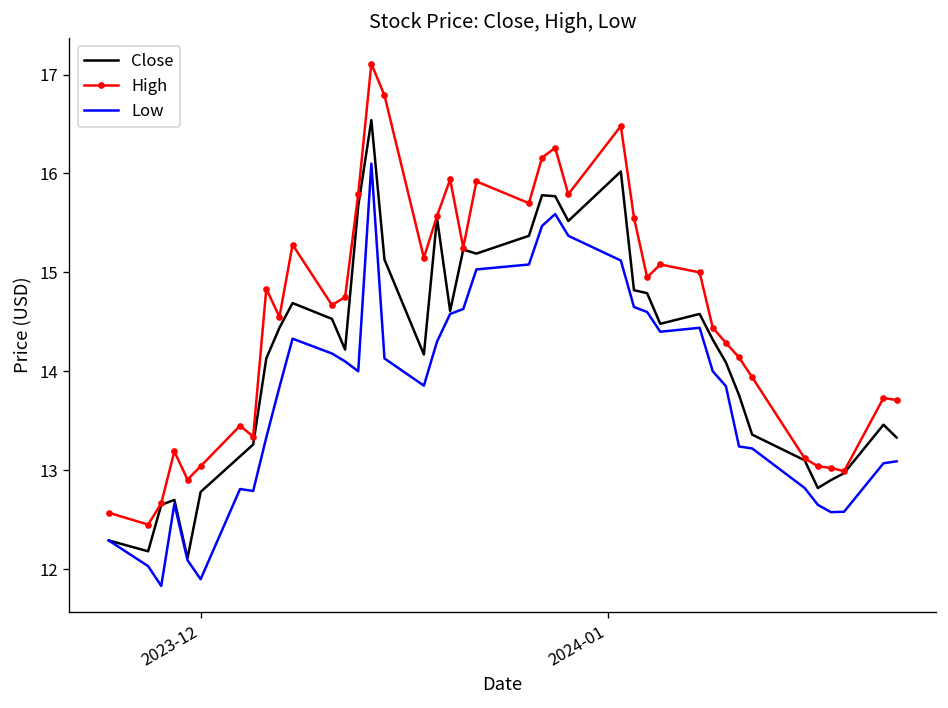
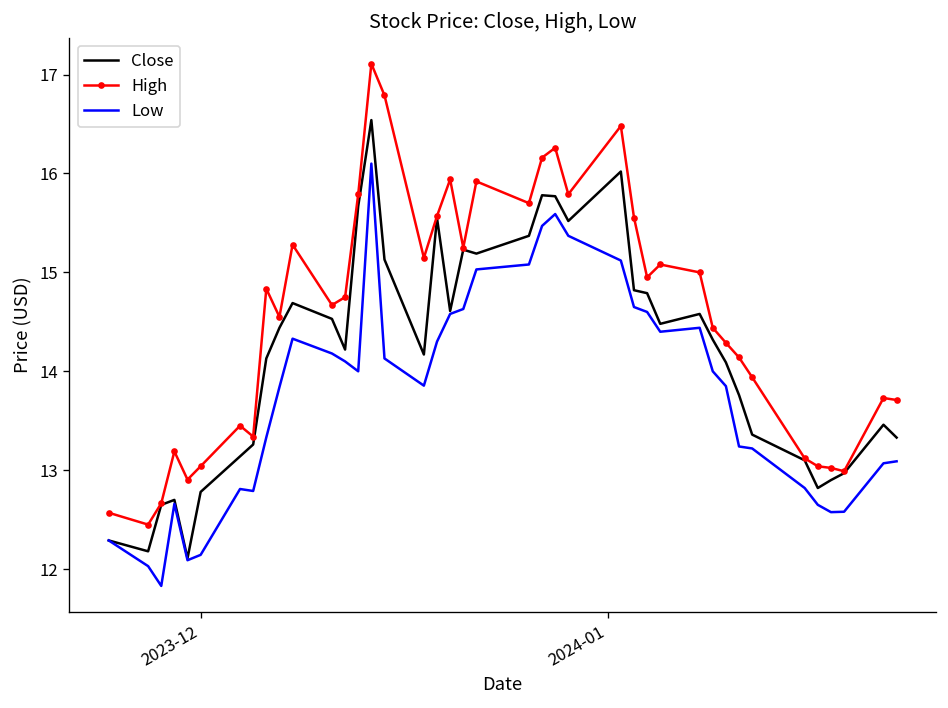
  {
    "Close": {
      "2023-12": 12.8
    },
    "High": {
      "2023-12": 13.0
    },
    "Low": {
-     "2023-12": 11.9
+     "2023-12": 12.1
    }
  }
